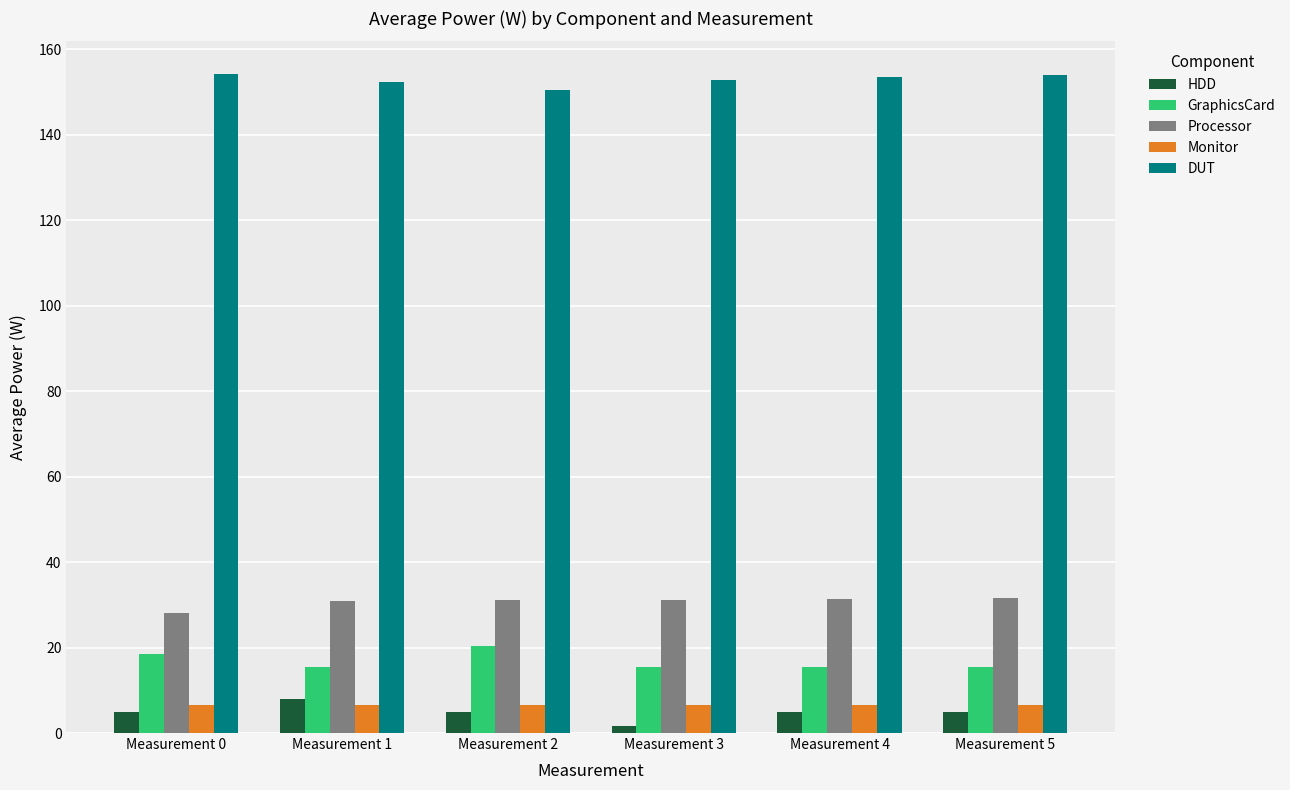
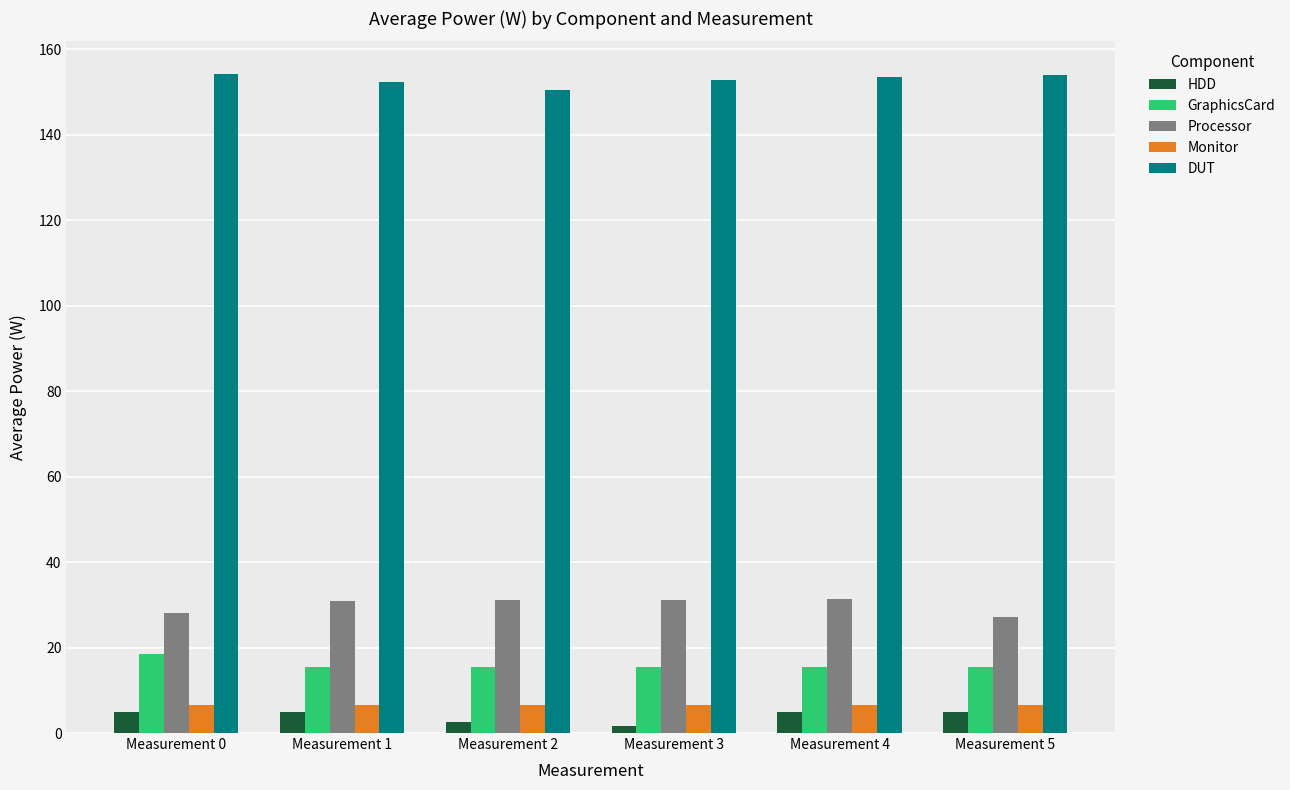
  {
    "HDD": {
      "Measurement 0": 5,
-     "Measurement 1": 8,
-     "Measurement 2": 5,
+     "Measurement 1": 5,
+     "Measurement 2": 3,
      "Measurement 3": 2,
      "Measurement 4": 5,
      "Measurement 5": 5
    },
    "GraphicsCard": {
      "Measurement 0": 18,
      "Measurement 1": 15,
-     "Measurement 2": 20,
+     "Measurement 2": 15,
      "Measurement 3": 15,
      "Measurement 4": 15,
      "Measurement 5": 15
    },
    "Processor": {
      "Measurement 0": 28,
      "Measurement 1": 31,
      "Measurement 2": 31,
      "Measurement 3": 31,
      "Measurement 4": 31,
-     "Measurement 5": 32
+     "Measurement 5": 27
    },
    "Monitor": {
      "Measurement 0": 7,
      "Measurement 1": 7,
      "Measurement 2": 7,
      "Measurement 3": 7,
      "Measurement 4": 7,
      "Measurement 5": 7
    },
    "DUT": {
      "Measurement 0": 154,
      "Measurement 1": 152,
      "Measurement 2": 151,
      "Measurement 3": 153,
      "Measurement 4": 154,
      "Measurement 5": 154
    }
  }
